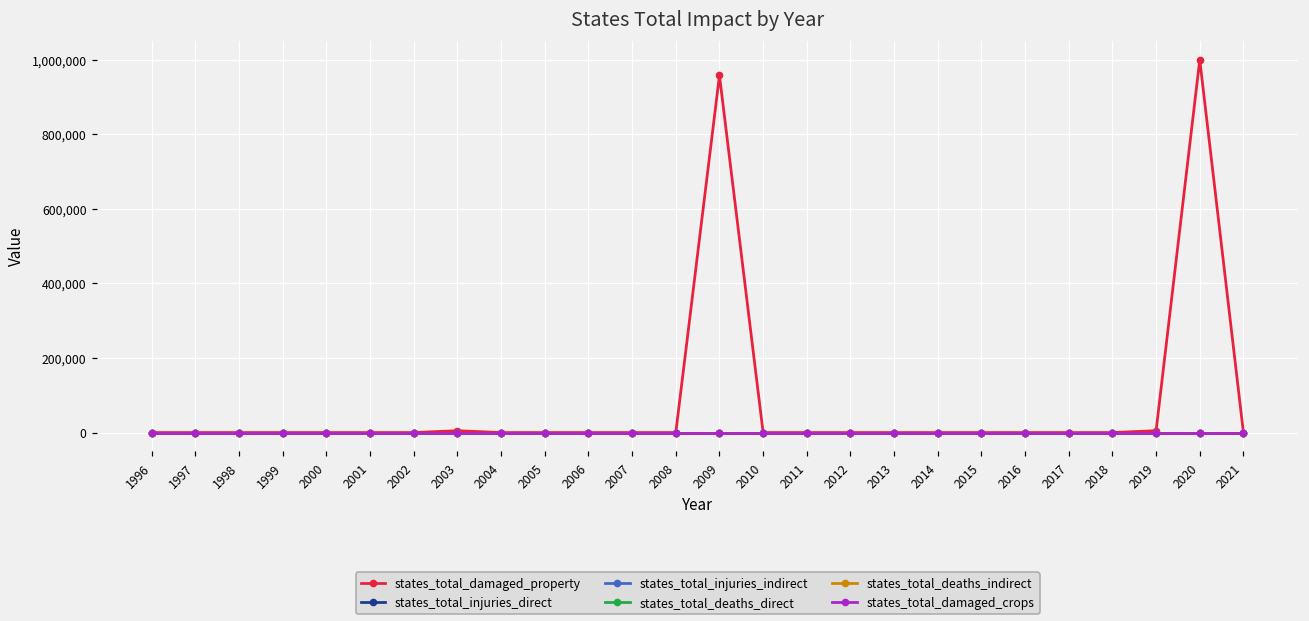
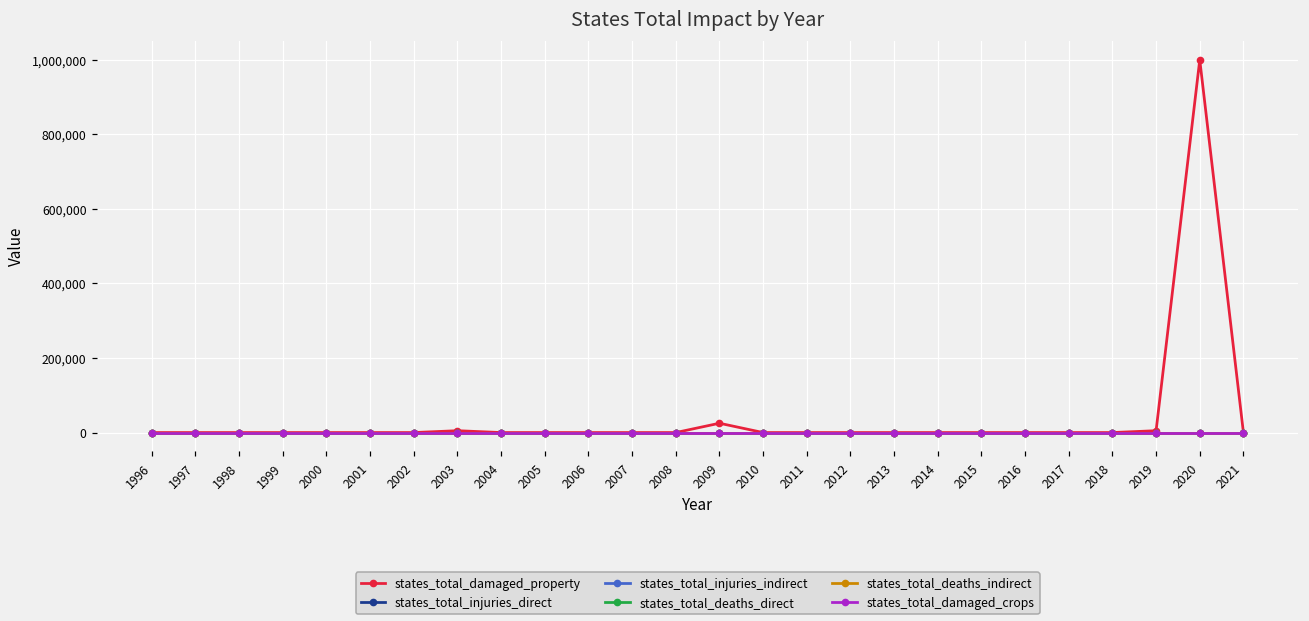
  {
    "states_total_damaged_property": {
-     "2009": "960,000",
+     "2009": "30,000",
      "2020": "1,000,000"
    },
    "states_total_damaged_crops": {
      "2009": "0",
      "2020": "0"
    }
  }
